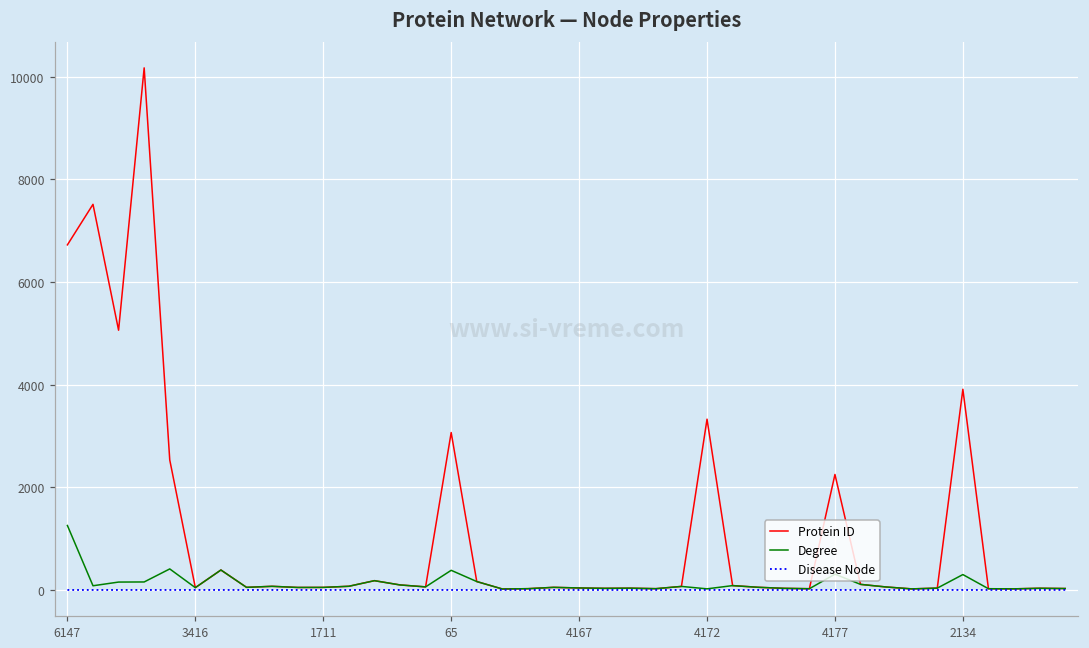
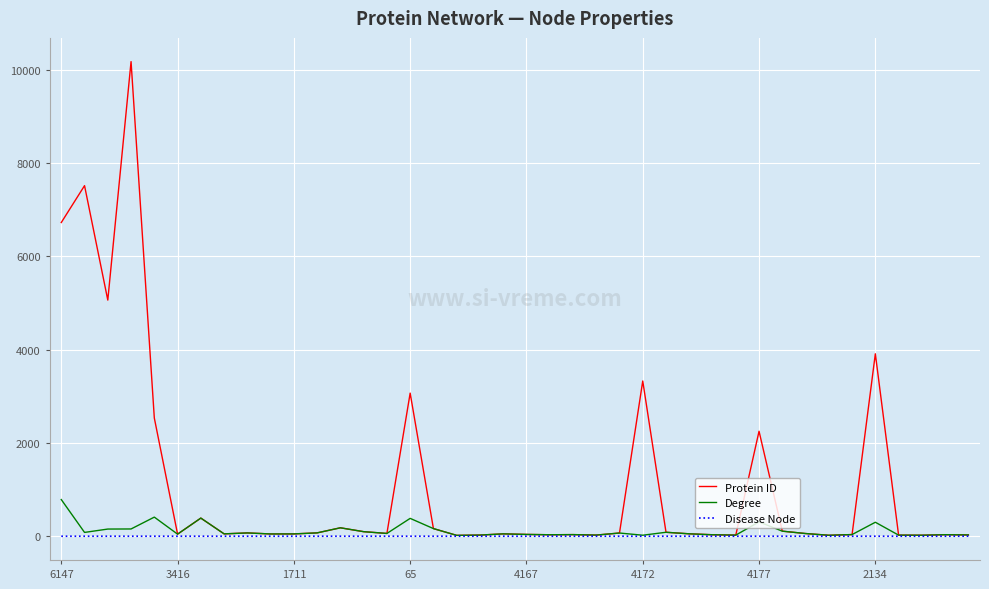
  {
    "Protein ID": {
      "6147": 6700,
      "65": 3100,
      "4172": 3300,
      "4177": 2300,
      "2134": 3900
    },
    "Degree": {
-     "6147": 1300,
+     "6147": 800,
      "65": 400,
      "2134": 300
    },
    "Disease Node": {
      "6147": 0,
      "65": 0,
      "4177": 0,
      "2134": 0
    }
  }
